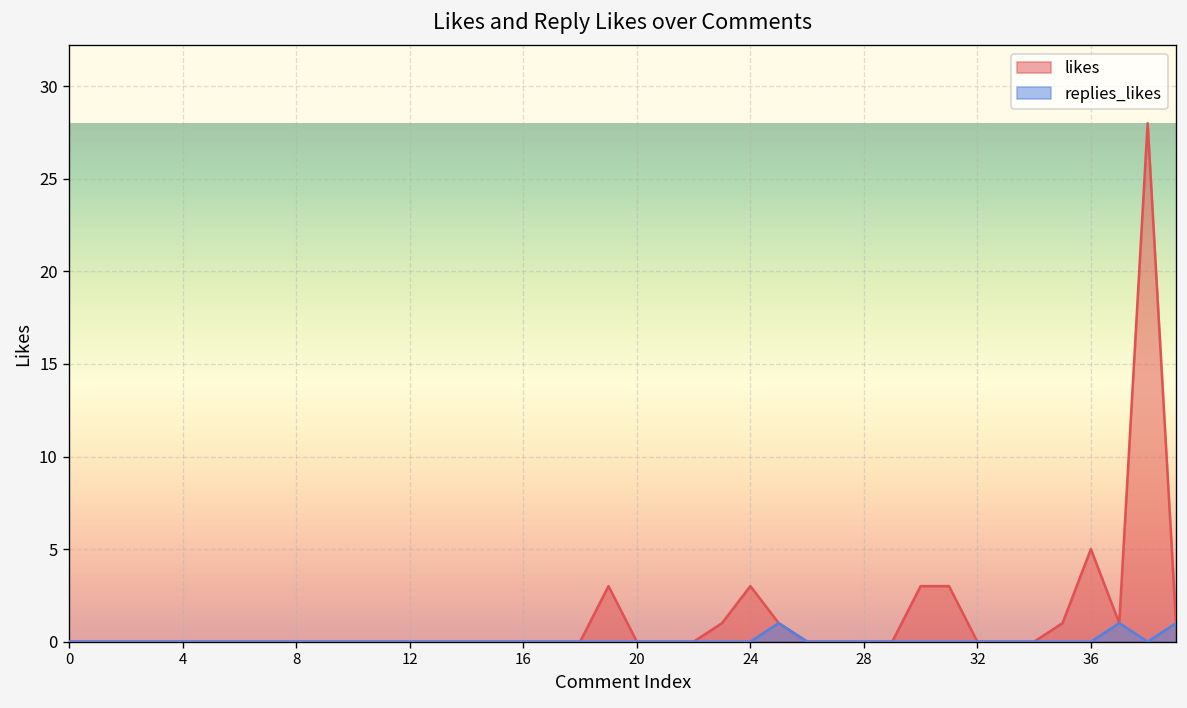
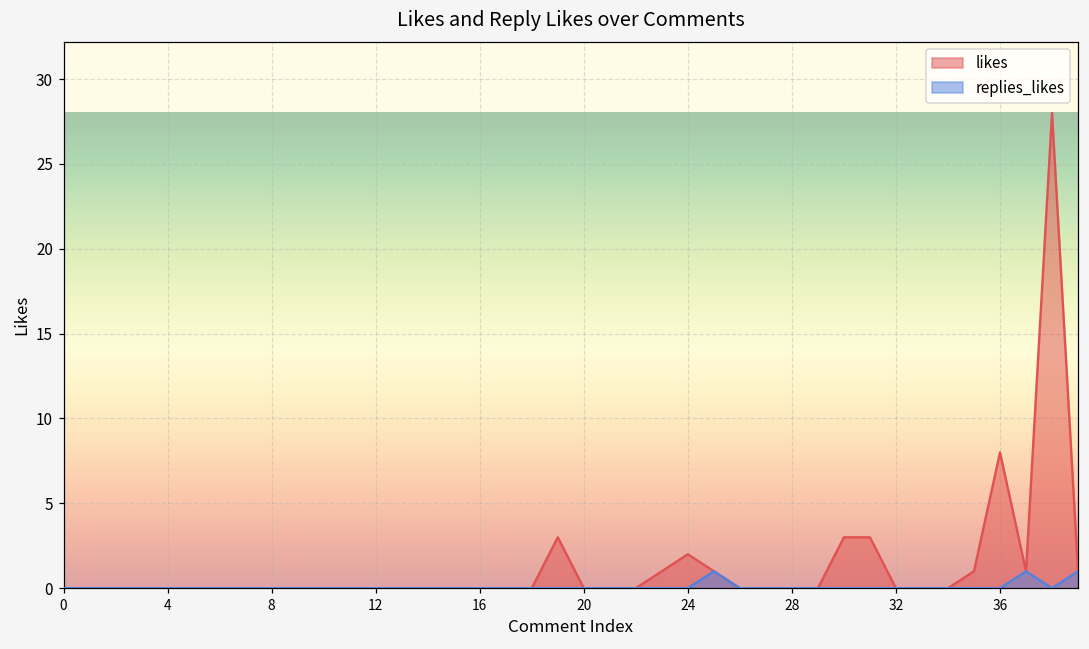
  {
    "likes": {
-     "24": 3,
-     "36": 5
+     "24": 2,
+     "36": 8
    },
    "replies_likes": {
      "24": 0,
      "36": 0
    }
  }
